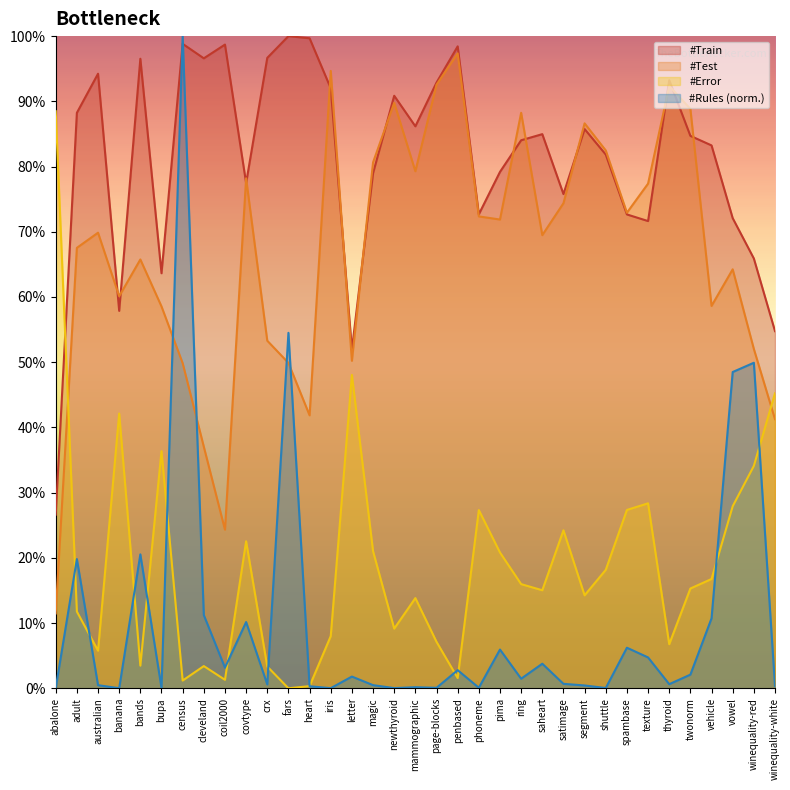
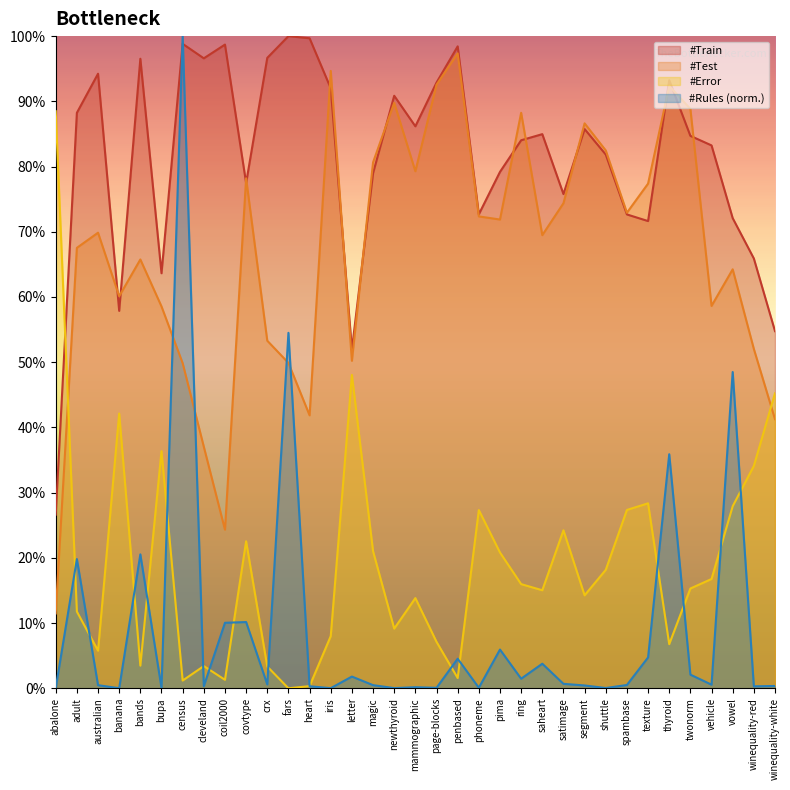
  {
    "#Rules (norm.)": {
      "abalone": "0%",
      "adult": "20%",
      "australian": "0%",
      "banana": "0%",
      "bands": "21%",
      "bupa": "0%",
      "census": "100%",
-     "cleveland": "11%",
-     "coil2000": "3%",
+     "cleveland": "0%",
+     "coil2000": "10%",
      "covtype": "10%",
      "crx": "1%",
      "fars": "55%",
      "iris": "0%",
      "letter": "2%",
      "magic": "0%",
      "newthyroid": "0%",
      "mammographic": "0%",
      "page-blocks": "0%",
-     "penbased": "3%",
+     "penbased": "5%",
      "phoneme": "0%",
      "pima": "6%",
      "ring": "1%",
      "saheart": "4%",
      "satimage": "1%",
      "segment": "0%",
      "shuttle": "0%",
-     "spambase": "6%",
+     "spambase": "1%",
      "texture": "5%",
-     "thyroid": "1%",
+     "thyroid": "36%",
      "twonorm": "2%",
-     "vehicle": "11%",
+     "vehicle": "1%",
      "vowel": "48%",
-     "winequality-red": "50%",
+     "winequality-red": "0%",
      "winequality-white": "0%"
    }
  }
